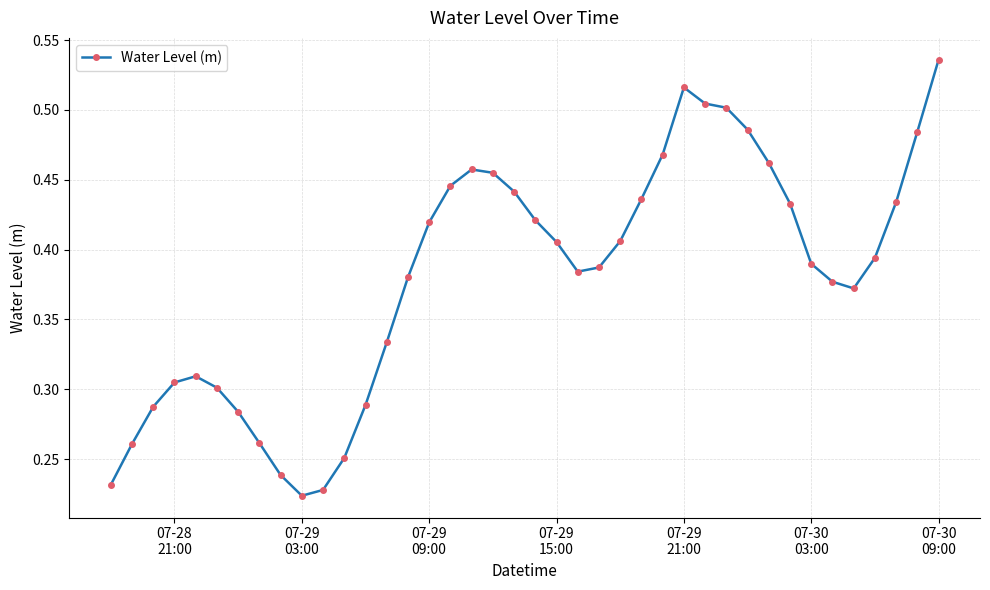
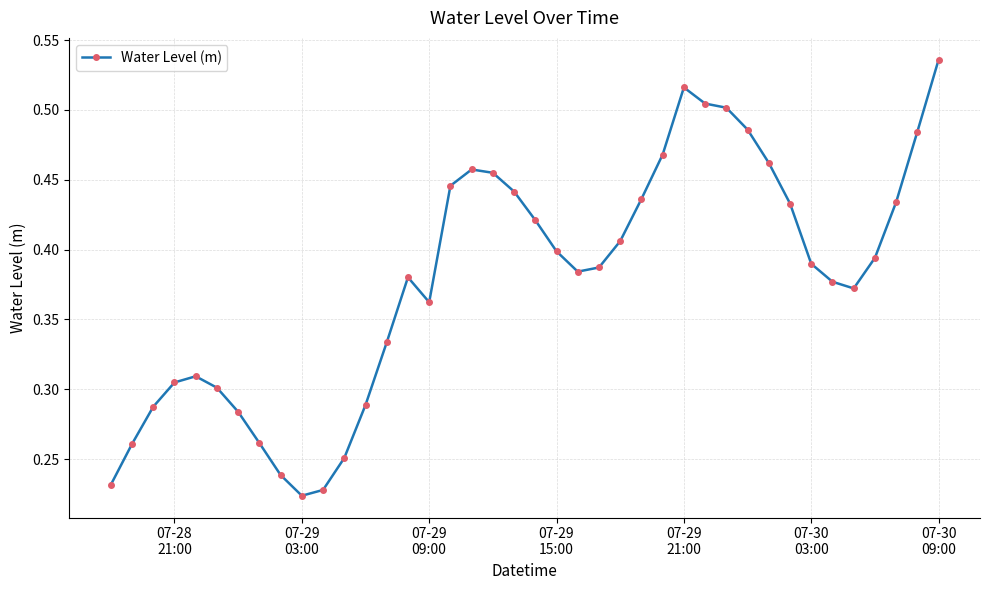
  {
    "07-28 21:00": 0.305,
    "07-29 03:00": 0.224,
-   "07-29 09:00": 0.419,
-   "07-29 15:00": 0.405,
+   "07-29 09:00": 0.362,
+   "07-29 15:00": 0.399,
    "07-29 21:00": 0.516,
    "07-30 03:00": 0.390,
    "07-30 09:00": 0.536
  }
